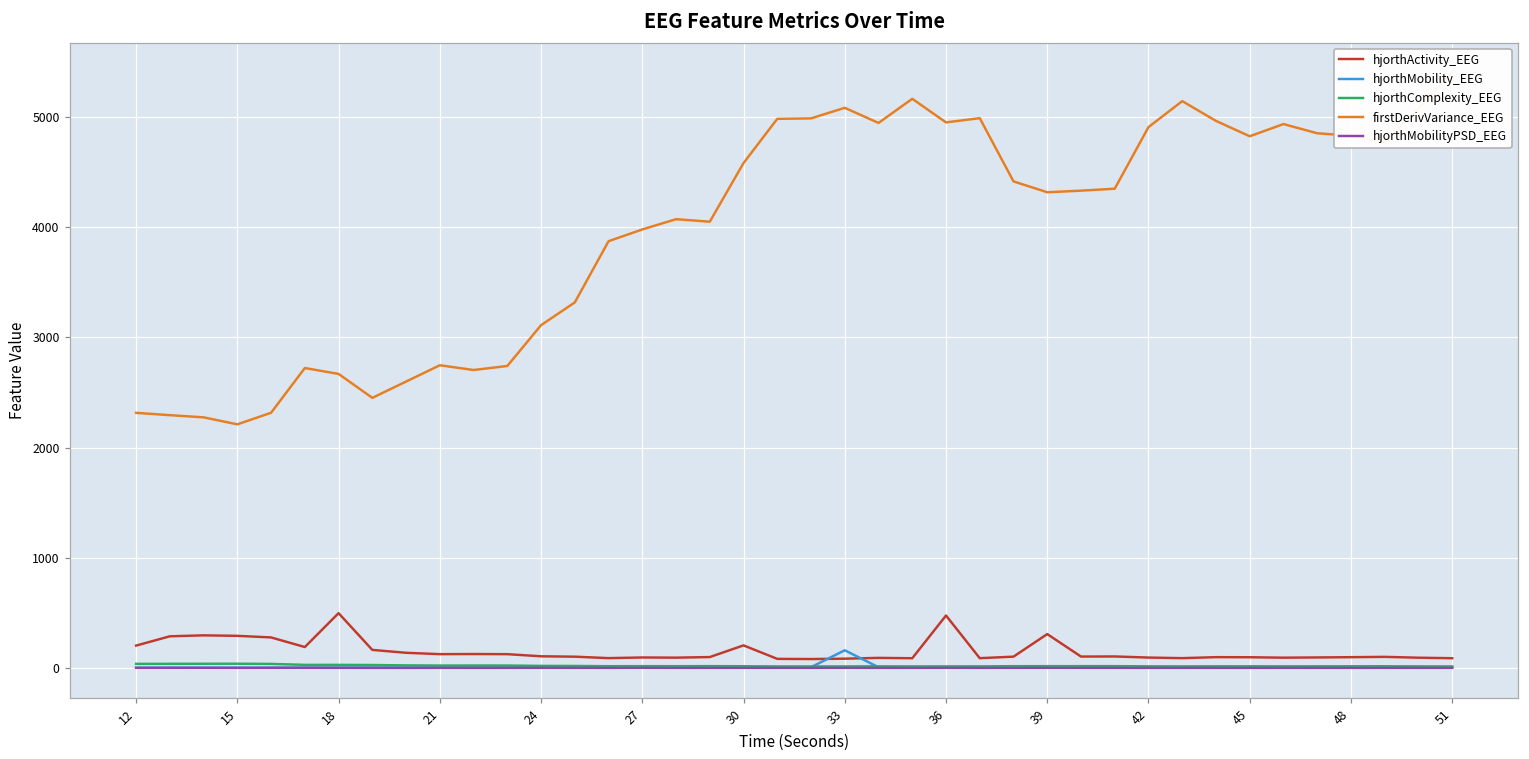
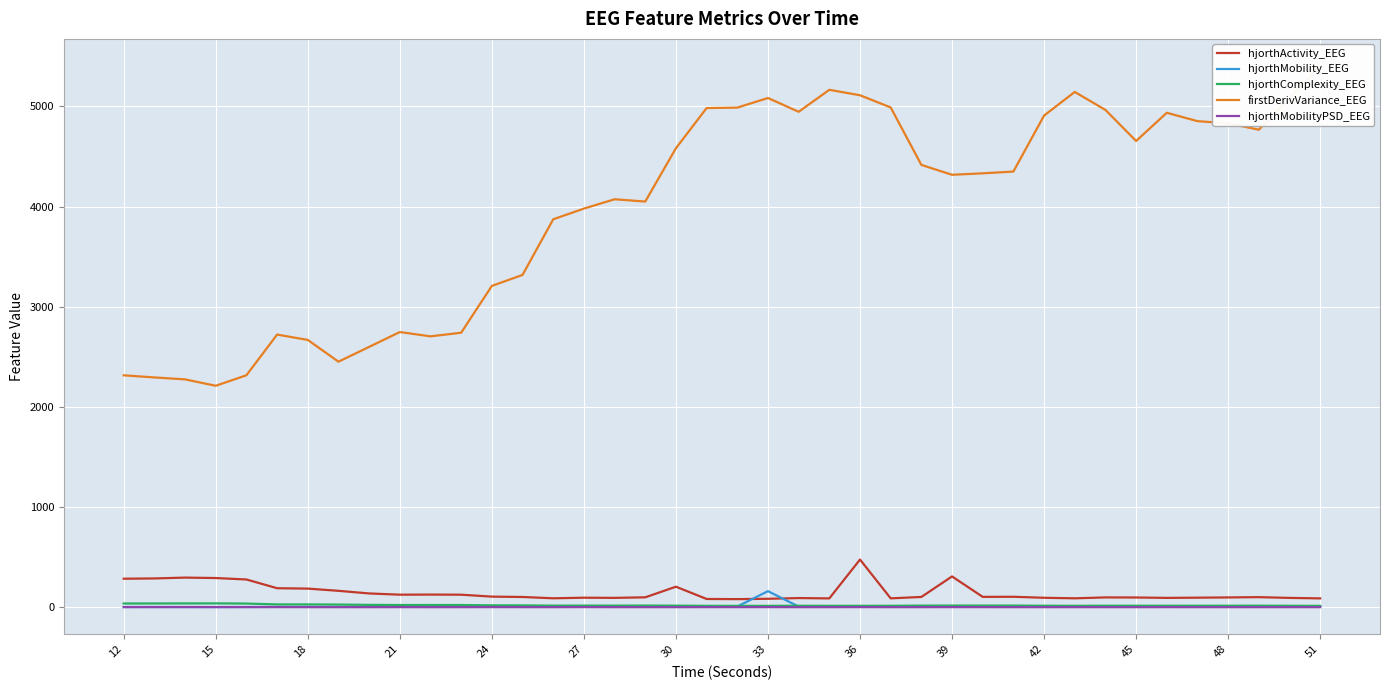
  {
    "hjorthActivity_EEG": {
-     "12": 200,
+     "12": 290,
      "15": 290,
-     "18": 500,
+     "18": 190,
      "21": 130,
      "24": 110,
      "27": 100,
      "30": 210,
      "33": 80,
      "36": 480,
      "39": 310,
      "42": 100,
      "45": 100,
      "48": 100,
      "51": 90
    },
    "hjorthMobility_EEG": {
      "33": 160
    },
    "hjorthComplexity_EEG": {
      "12": 40,
      "15": 40
    },
    "firstDerivVariance_EEG": {
      "12": 2320,
      "15": 2210,
      "18": 2670,
      "21": 2750,
-     "24": 3110,
+     "24": 3210,
      "27": 3980,
      "30": 4580,
      "33": 5080,
-     "36": 4950,
+     "36": 5110,
      "39": 4320,
      "42": 4910,
-     "45": 4830
+     "45": 4650
    }
  }
